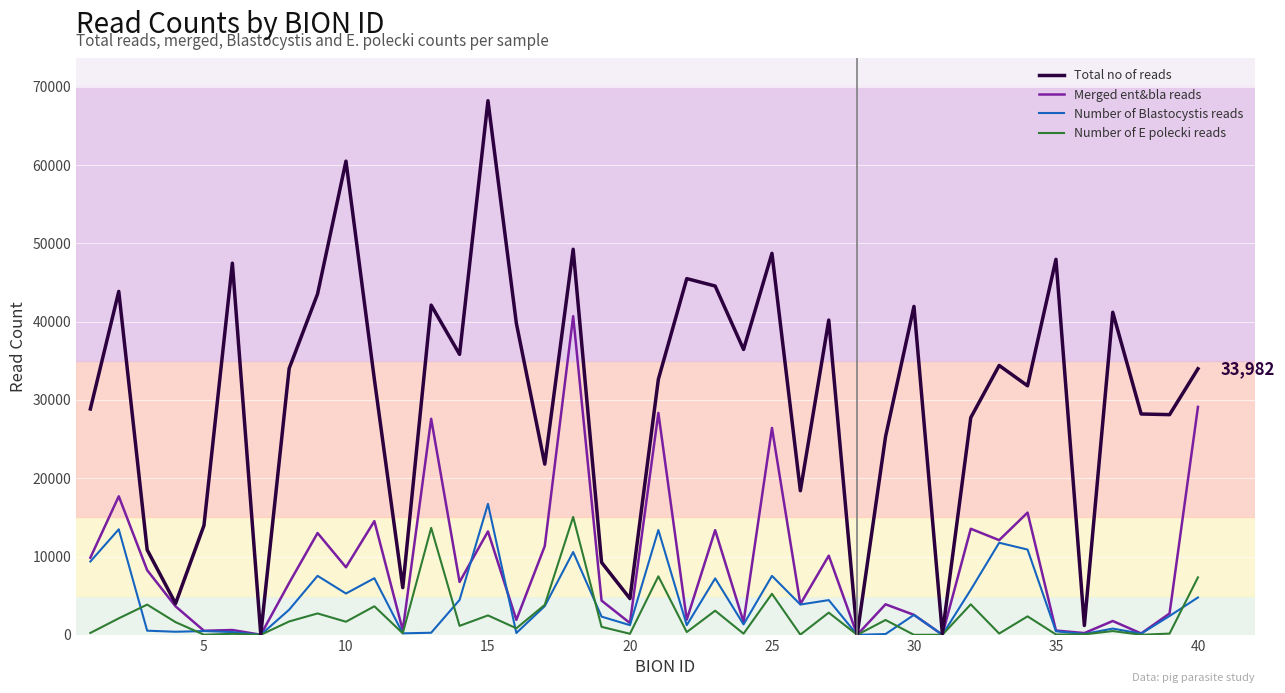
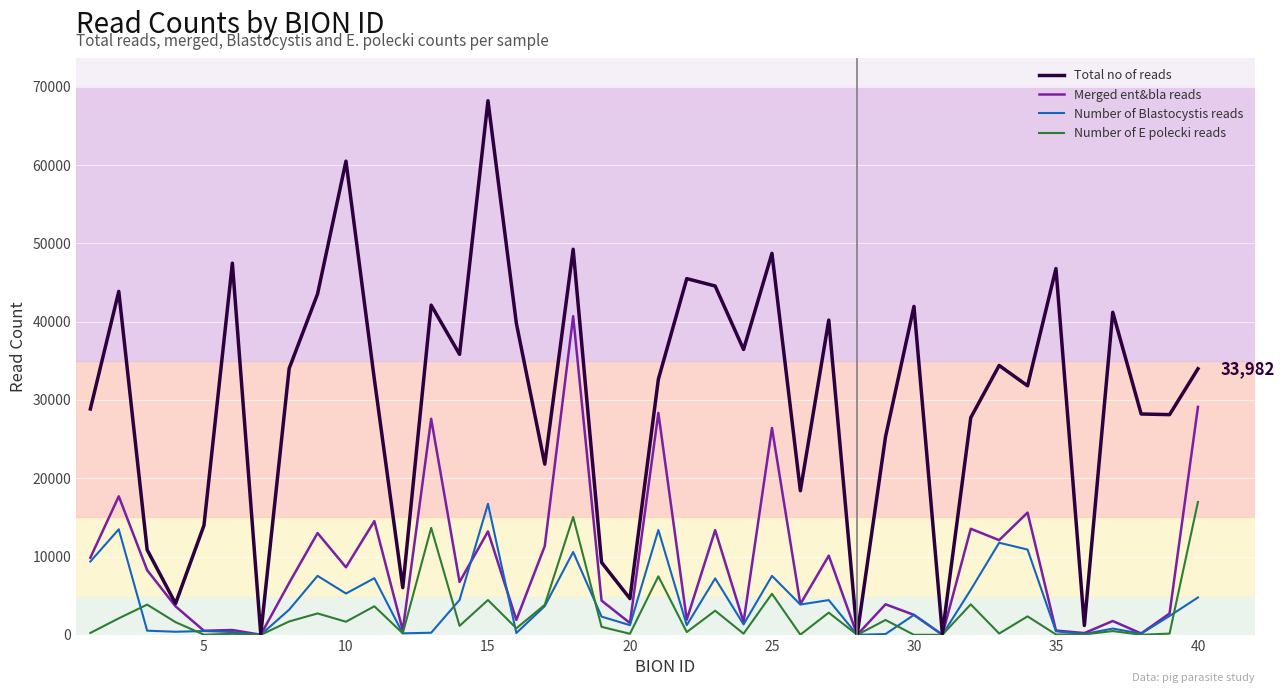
  {
    "Total no of reads": {
      "5": 14000,
      "10": 60000,
      "15": 68000,
      "20": 5000,
      "25": 49000,
      "30": 42000,
-     "35": 48000
+     "35": 47000
    },
    "Merged ent&bla reads": {
      "10": 9000,
      "15": 13000,
      "25": 26000,
      "40": 29000
    },
    "Number of Blastocystis reads": {
      "10": 5000,
      "15": 17000,
      "25": 8000,
      "40": 5000
    },
    "Number of E polecki reads": {
      "5": 0,
      "10": 2000,
-     "15": 2000,
+     "15": 4000,
      "20": 0,
      "25": 5000,
      "30": 0,
      "35": 0,
-     "40": 7000
+     "40": 17000
    }
  }
